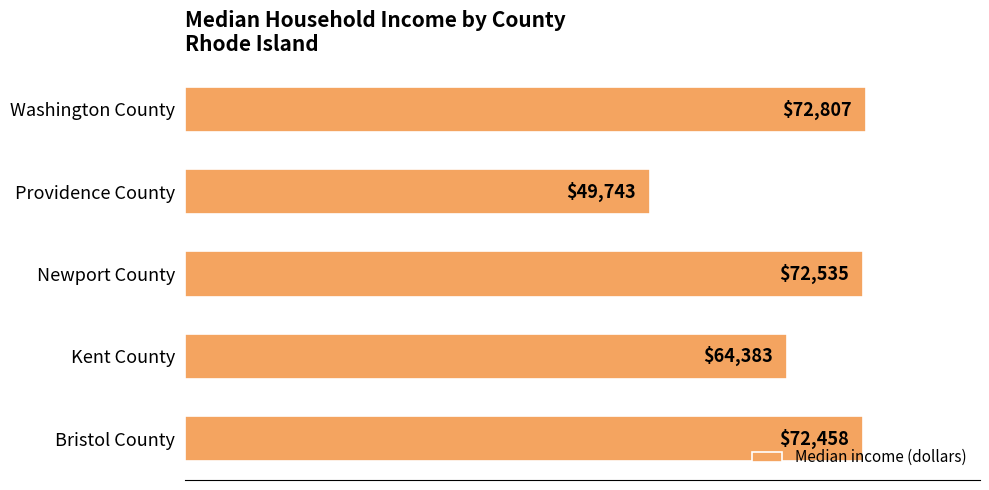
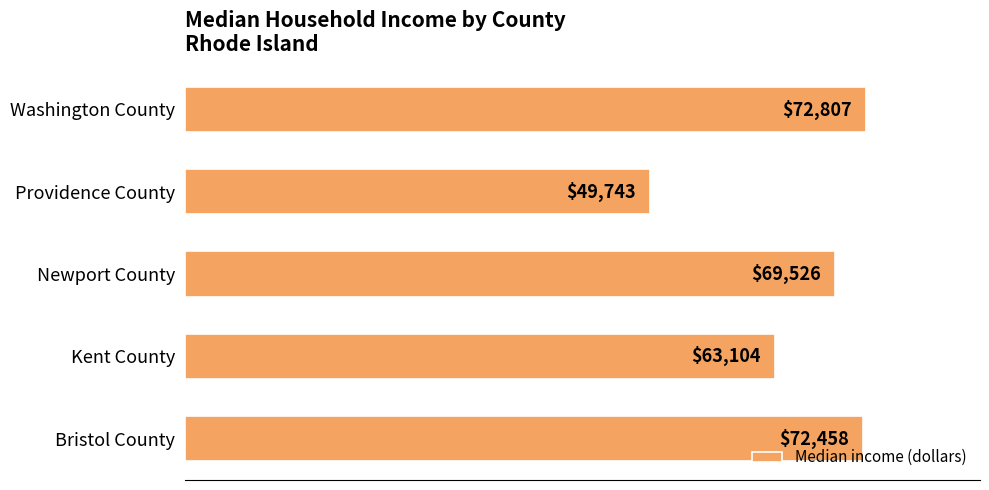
  {
    "Washington County": "$72,807",
    "Providence County": "$49,743",
-   "Newport County": "$72,535",
-   "Kent County": "$64,383",
+   "Newport County": "$69,526",
+   "Kent County": "$63,104",
    "Bristol County": "$72,458"
  }
